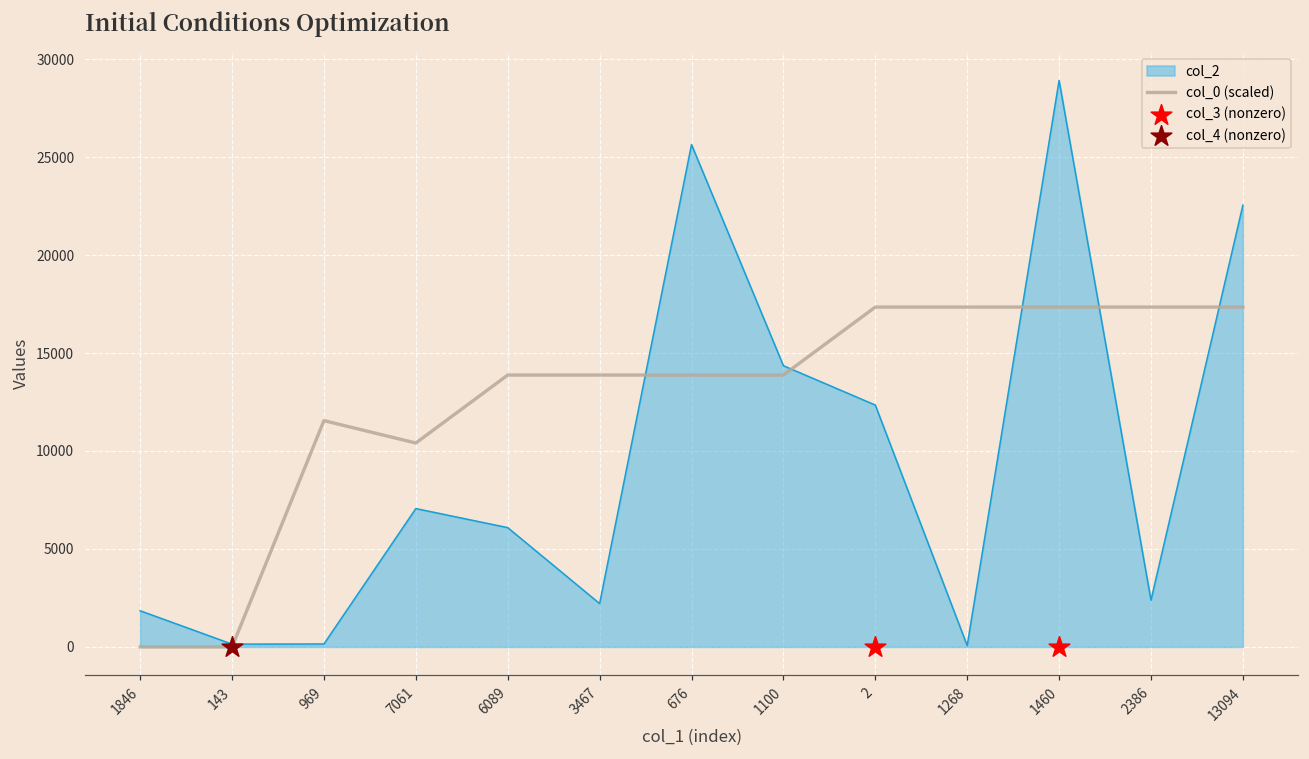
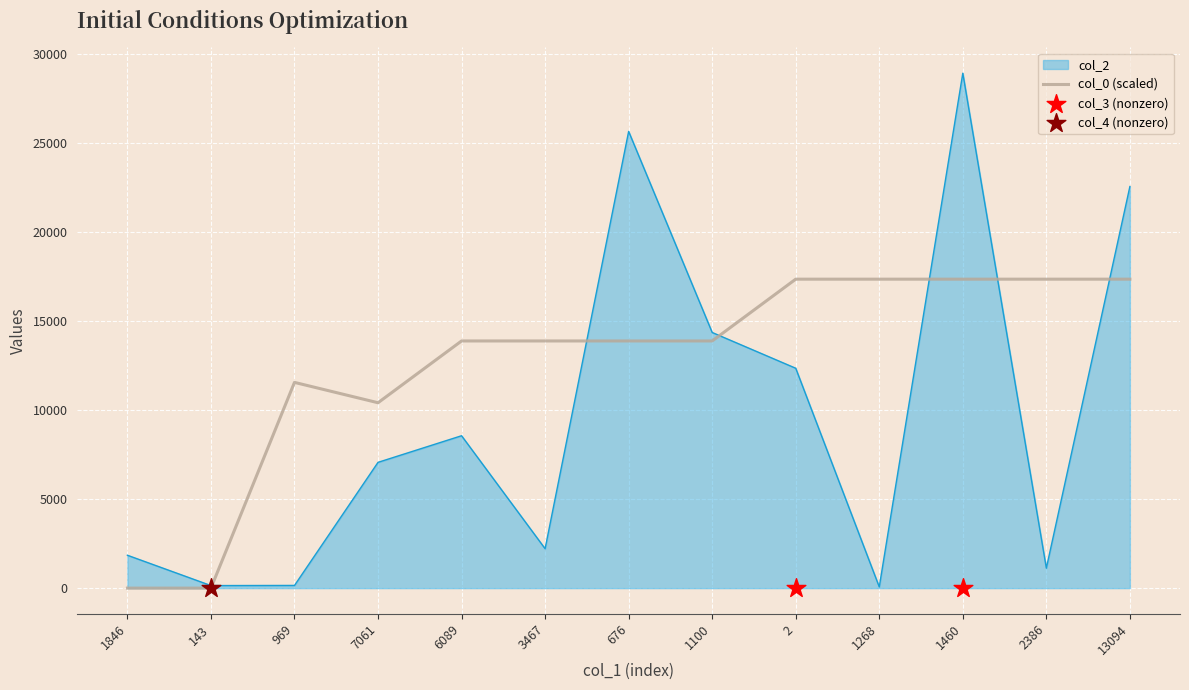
  {
    "col_2": {
      "1846": 1800,
      "969": 200,
      "7061": 7100,
-     "6089": 6100,
+     "6089": 8600,
      "3467": 2200,
      "676": 25600,
      "1100": 14400,
      "2": 12300,
      "1268": 100,
      "1460": 28900,
-     "2386": 2400,
+     "2386": 1100,
      "13094": 22500
    },
    "col_0 (scaled)": {
      "1846": 0,
      "969": 11500,
      "7061": 10400,
      "6089": 13900,
      "3467": 13900,
      "676": 13900,
      "1100": 13900,
      "2": 17300,
      "1268": 17300,
      "1460": 17300,
      "2386": 17300,
      "13094": 17300
    }
  }
